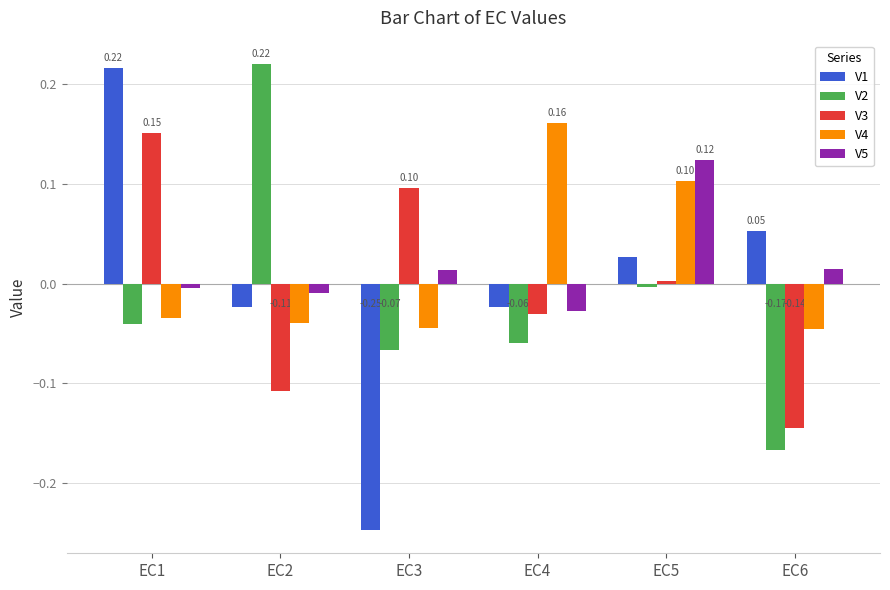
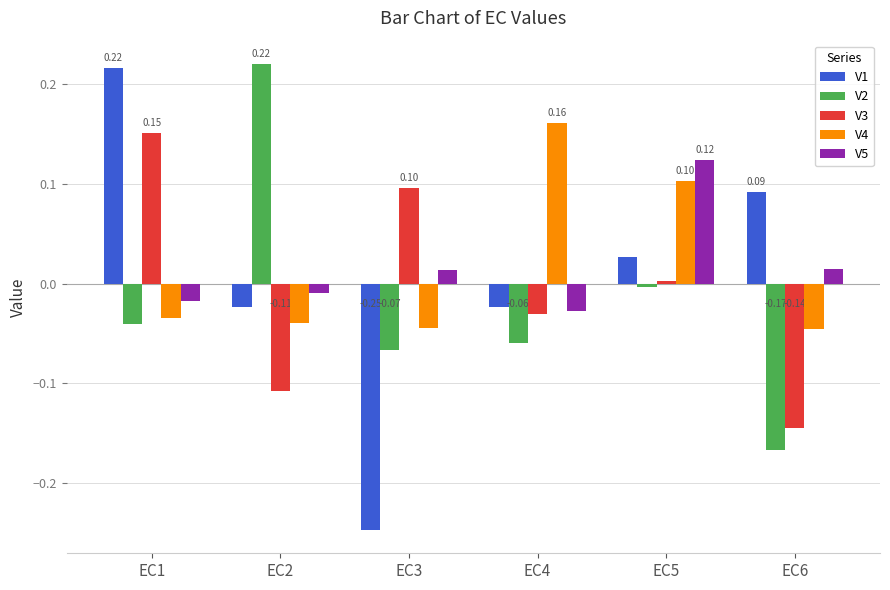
  {
    "V1": {
      "EC1": 0.22,
      "EC3": -0.25,
-     "EC6": 0.05
+     "EC6": 0.09
    },
    "V2": {
      "EC2": 0.22,
      "EC3": -0.07,
      "EC4": -0.06,
      "EC6": -0.17
    },
    "V3": {
      "EC1": 0.15,
      "EC2": -0.11,
      "EC3": 0.10,
      "EC6": -0.14
    },
    "V4": {
      "EC4": 0.16,
      "EC5": 0.10
    },
    "V5": {
-     "EC1": 0.00,
+     "EC1": -0.02,
      "EC2": -0.01,
      "EC3": 0.01,
      "EC4": -0.03,
      "EC6": 0.01
    }
  }
